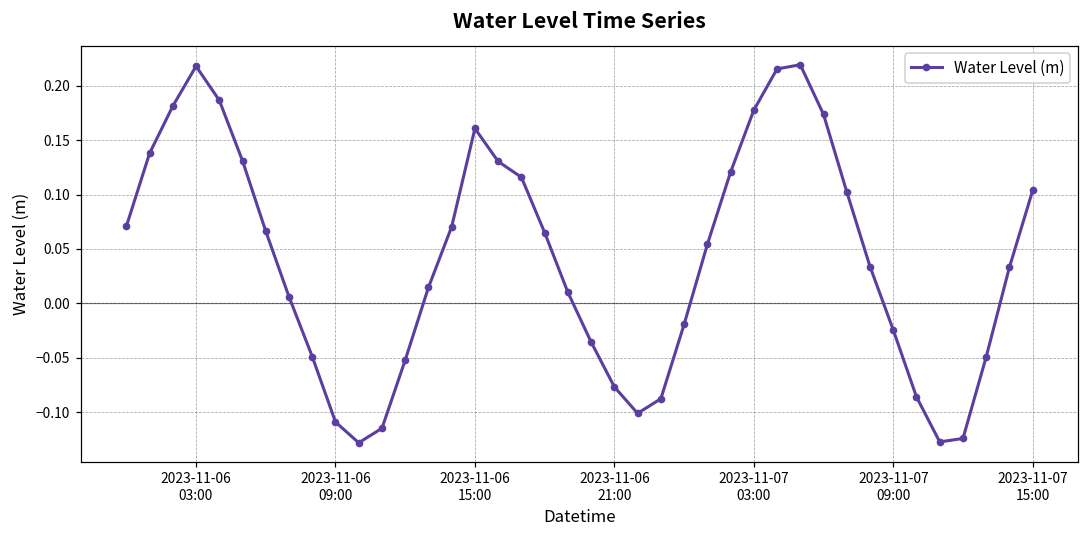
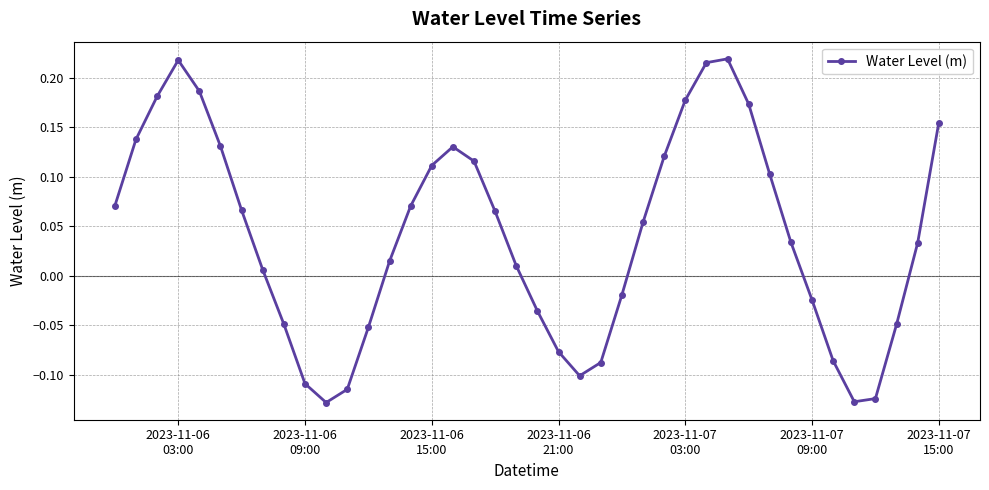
  {
    "2023-11-06 03:00": 0.22,
    "2023-11-06 09:00": -0.11,
-   "2023-11-06 15:00": 0.16,
+   "2023-11-06 15:00": 0.11,
    "2023-11-06 21:00": -0.08,
    "2023-11-07 03:00": 0.18,
    "2023-11-07 09:00": -0.02,
-   "2023-11-07 15:00": 0.10
+   "2023-11-07 15:00": 0.15
  }
